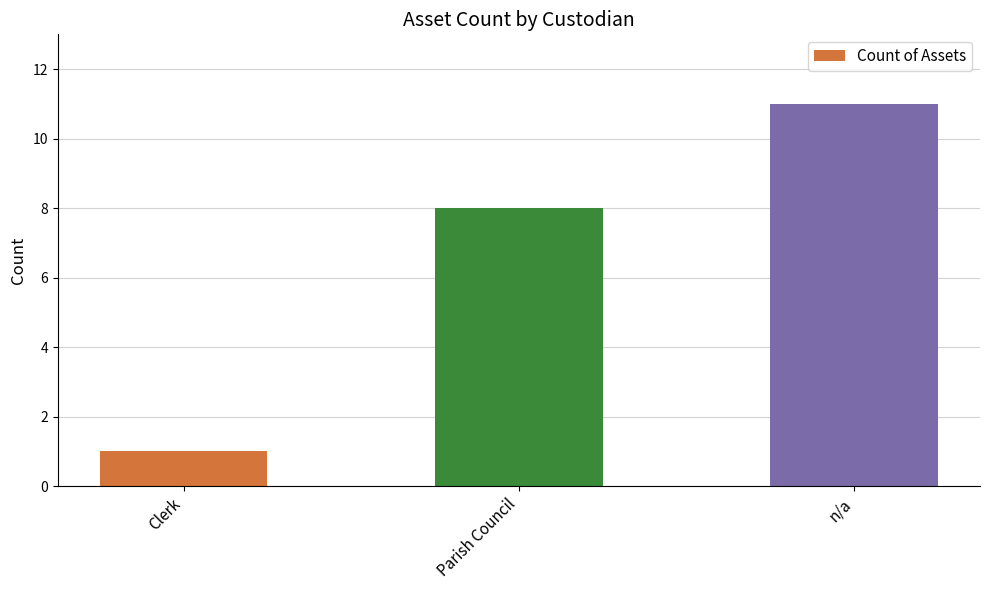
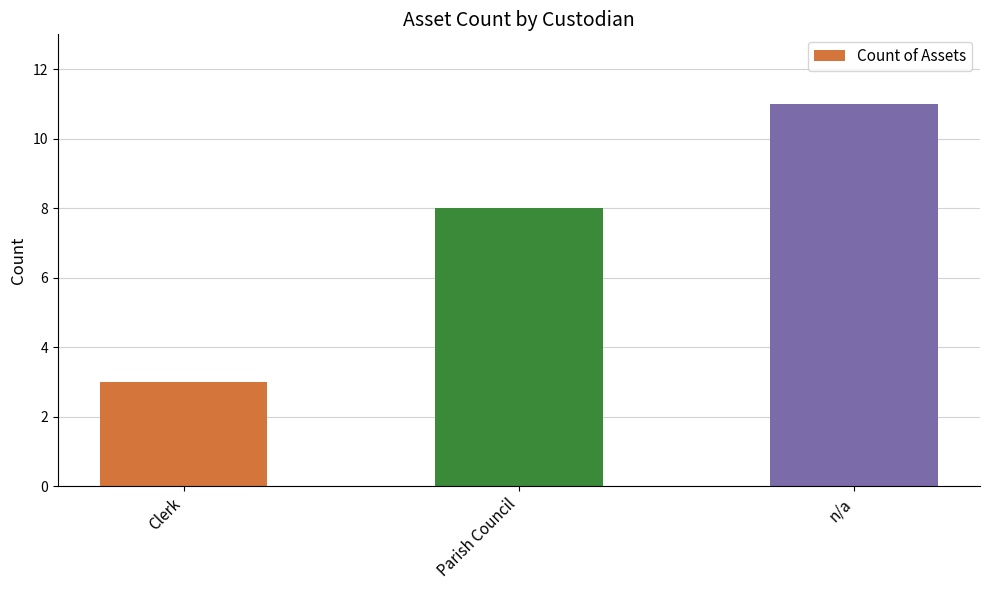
  {
-   "Clerk": 1,
+   "Clerk": 3,
    "Parish Council": 8,
    "n/a": 11
  }
